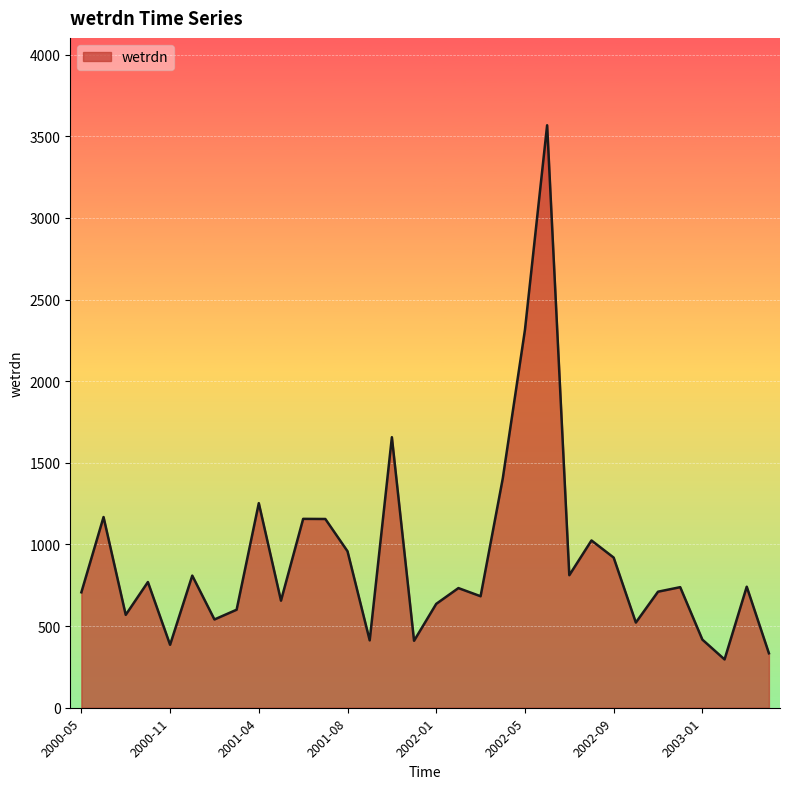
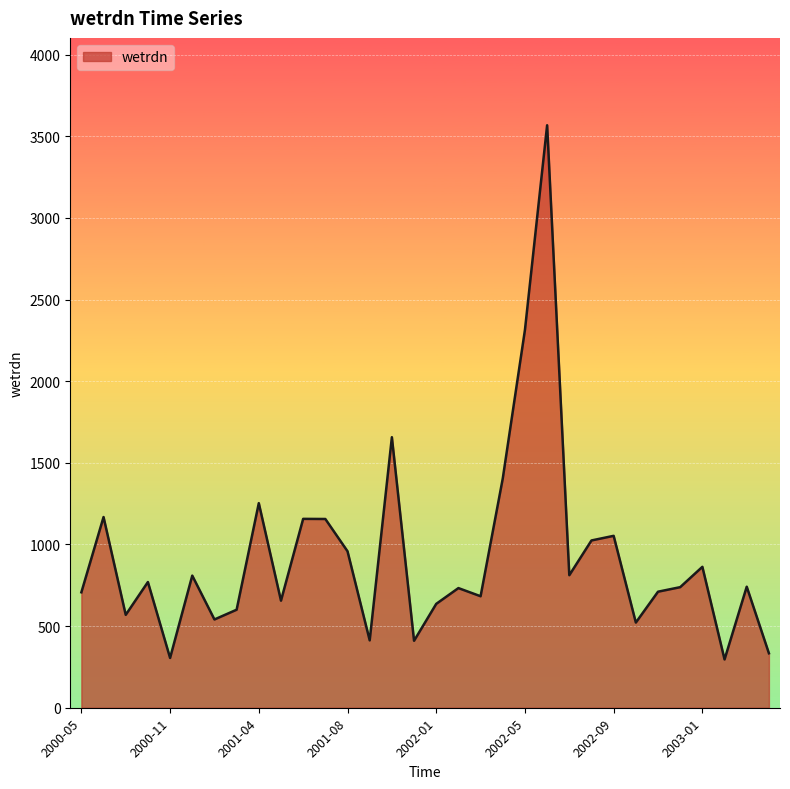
  {
    "2000-05": 710,
-   "2000-11": 390,
+   "2000-11": 300,
    "2001-04": 1250,
    "2001-08": 960,
    "2002-01": 640,
    "2002-05": 2310,
-   "2002-09": 920,
-   "2003-01": 420
+   "2002-09": 1050,
+   "2003-01": 860
  }
